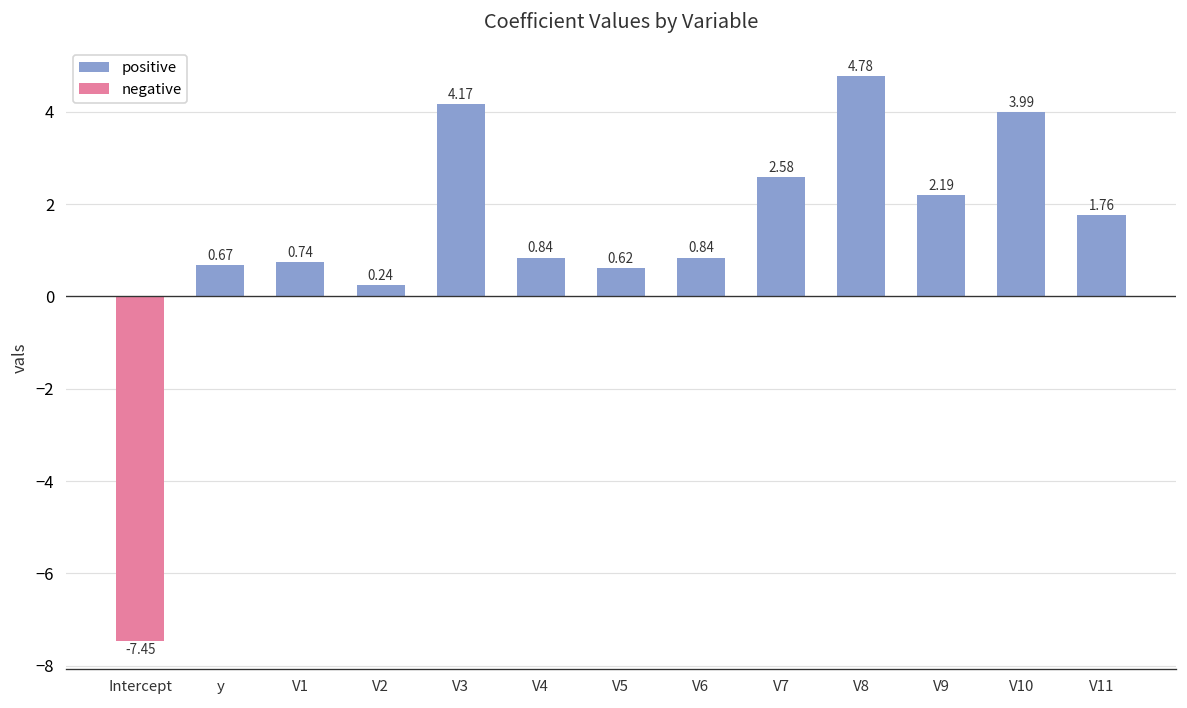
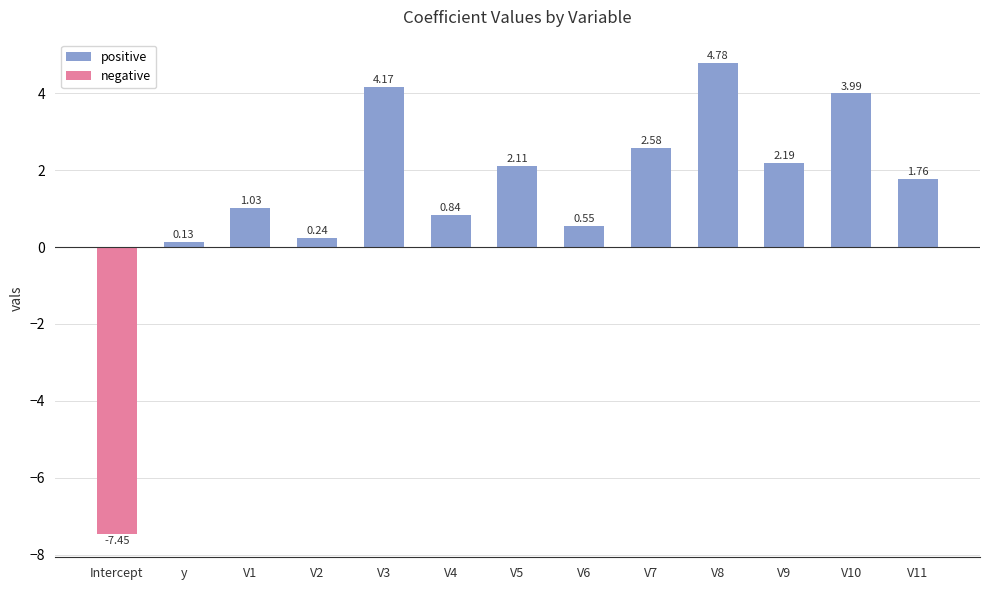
  {
    "Intercept": -7.45,
-   "y": 0.67,
-   "V1": 0.74,
+   "y": 0.13,
+   "V1": 1.03,
    "V2": 0.24,
    "V3": 4.17,
    "V4": 0.84,
-   "V5": 0.62,
-   "V6": 0.84,
+   "V5": 2.11,
+   "V6": 0.55,
    "V7": 2.58,
    "V8": 4.78,
    "V9": 2.19,
    "V10": 3.99,
    "V11": 1.76
  }
